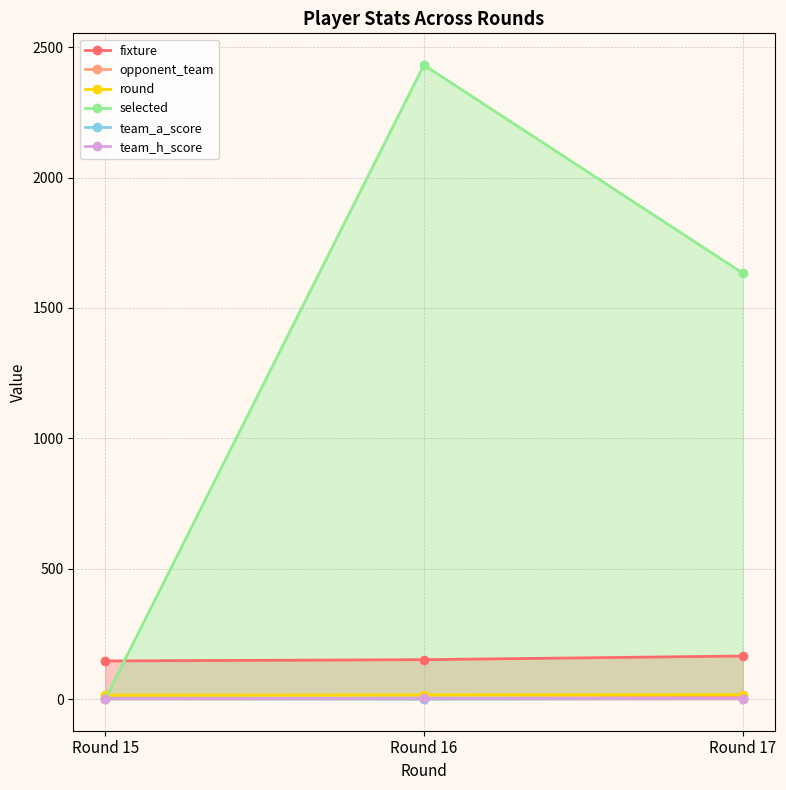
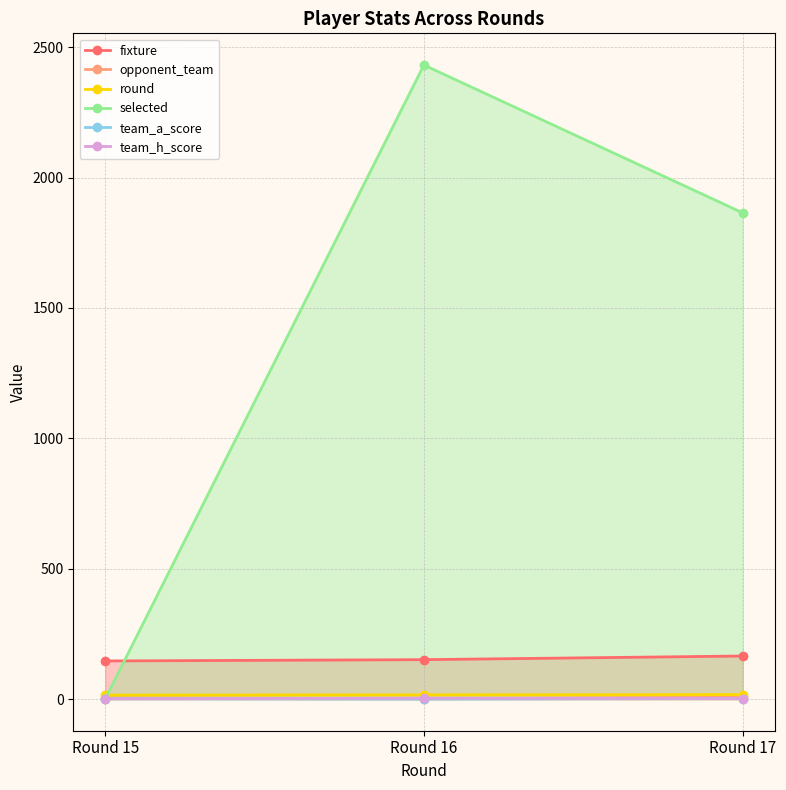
  {
    "round": {
      "Round 15": 20,
      "Round 16": 20,
      "Round 17": 20
    },
    "selected": {
      "Round 16": 2430,
-     "Round 17": 1630
+     "Round 17": 1870
    }
  }
